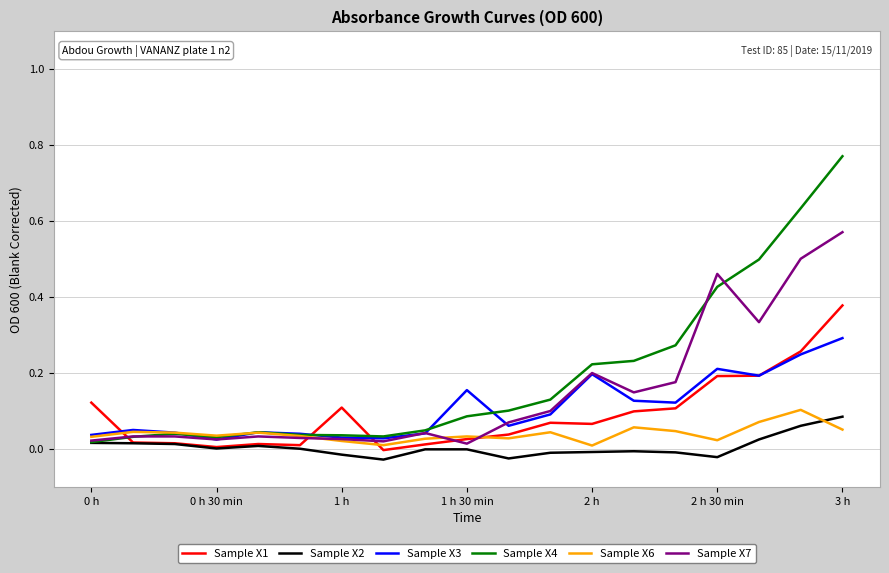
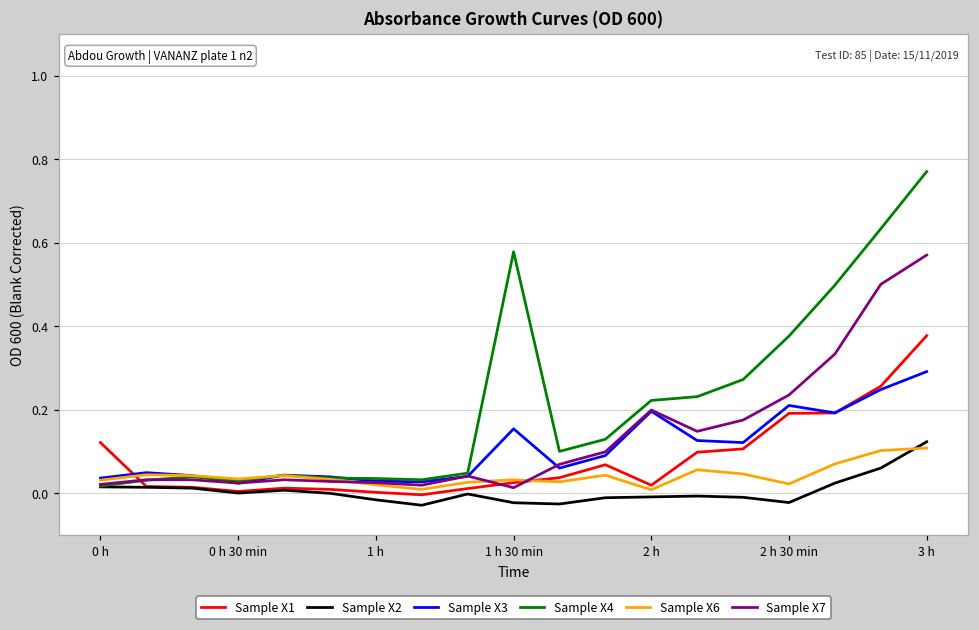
  {
    "Sample X1": {
      "0 h": 0.12,
-     "1 h": 0.11,
+     "1 h": 0.00,
      "1 h 30 min": 0.03,
-     "2 h": 0.07,
+     "2 h": 0.02,
      "2 h 30 min": 0.19,
      "3 h": 0.38
    },
    "Sample X2": {
      "1 h": -0.02,
-     "1 h 30 min": 0.00,
+     "1 h 30 min": -0.02,
      "2 h": -0.01,
      "2 h 30 min": -0.02,
-     "3 h": 0.08
+     "3 h": 0.12
    },
    "Sample X3": {
      "1 h 30 min": 0.15,
      "2 h 30 min": 0.21,
      "3 h": 0.29
    },
    "Sample X4": {
-     "1 h 30 min": 0.09,
+     "1 h 30 min": 0.58,
      "2 h": 0.22,
-     "2 h 30 min": 0.43,
+     "2 h 30 min": 0.38,
      "3 h": 0.77
    },
    "Sample X6": {
      "1 h 30 min": 0.03,
      "2 h": 0.01,
      "2 h 30 min": 0.02,
-     "3 h": 0.05
+     "3 h": 0.11
    },
    "Sample X7": {
      "1 h 30 min": 0.01,
-     "2 h 30 min": 0.46,
+     "2 h 30 min": 0.24,
      "3 h": 0.57
    }
  }
